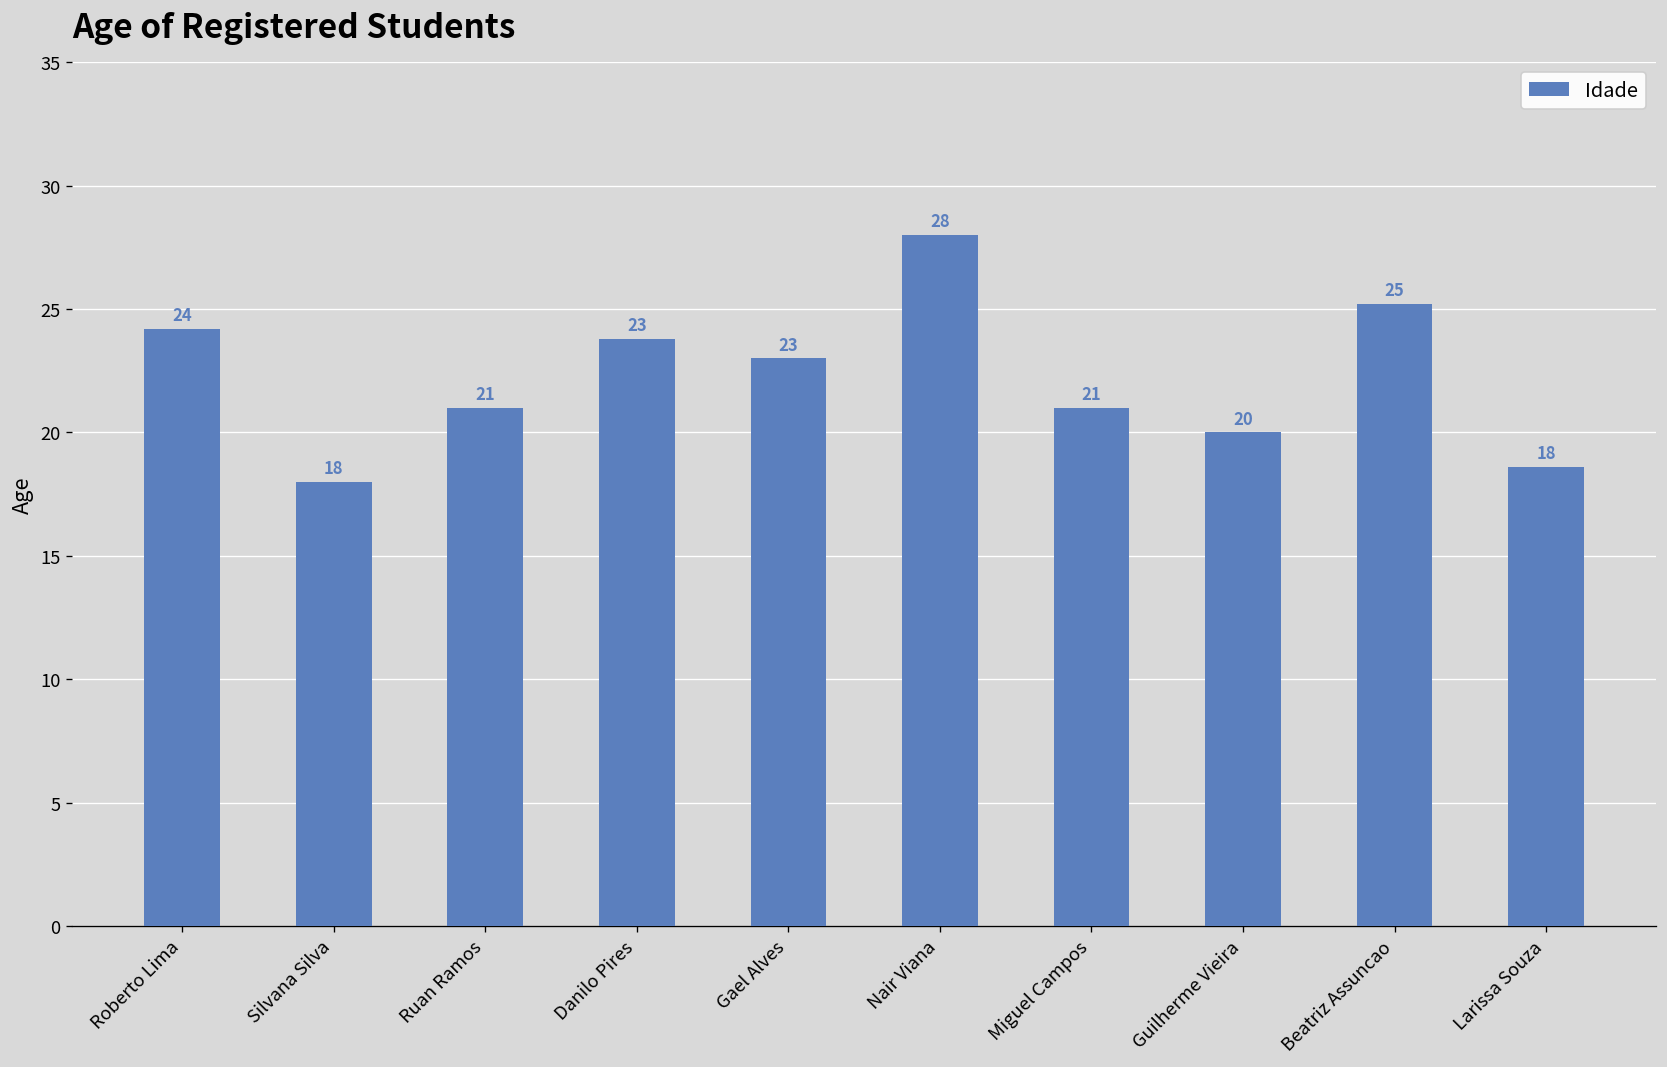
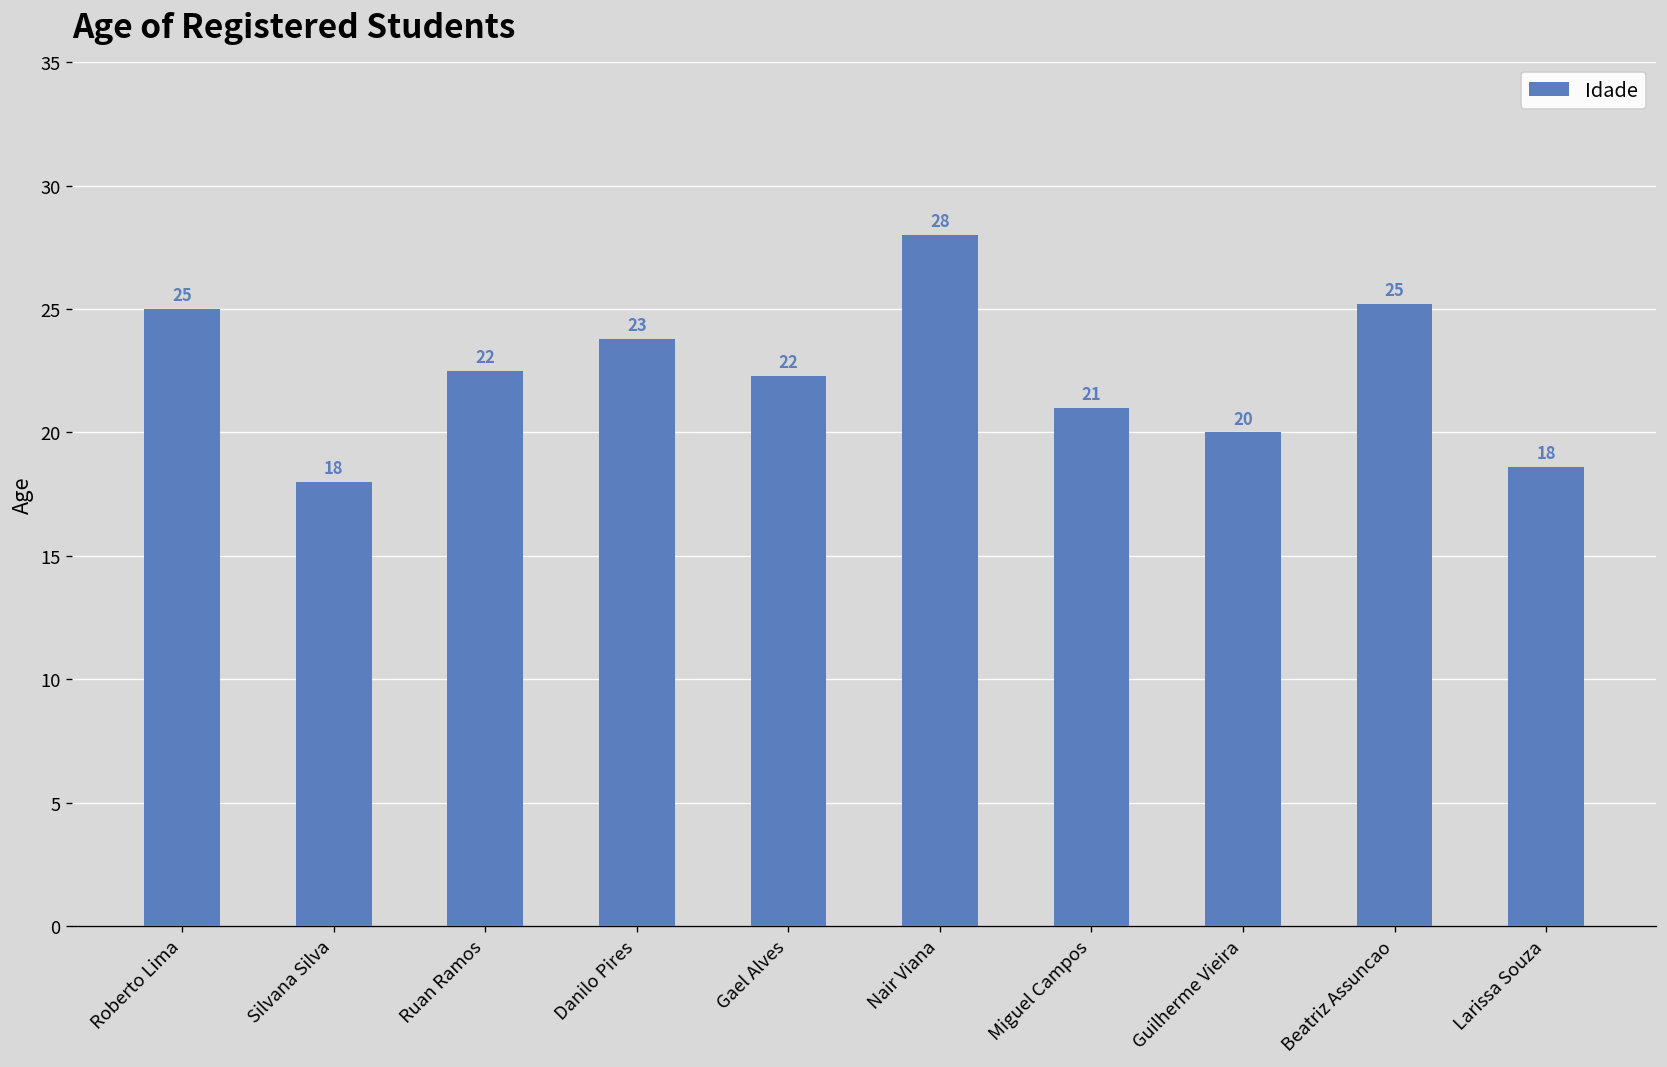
  {
-   "Roberto Lima": 24,
+   "Roberto Lima": 25,
    "Silvana Silva": 18,
-   "Ruan Ramos": 21,
-   "Gael Alves": 23,
+   "Ruan Ramos": 22,
+   "Gael Alves": 22,
    "Nair Viana": 28,
    "Miguel Campos": 21,
    "Guilherme Vieira": 20,
    "Beatriz Assuncao": 25
  }
